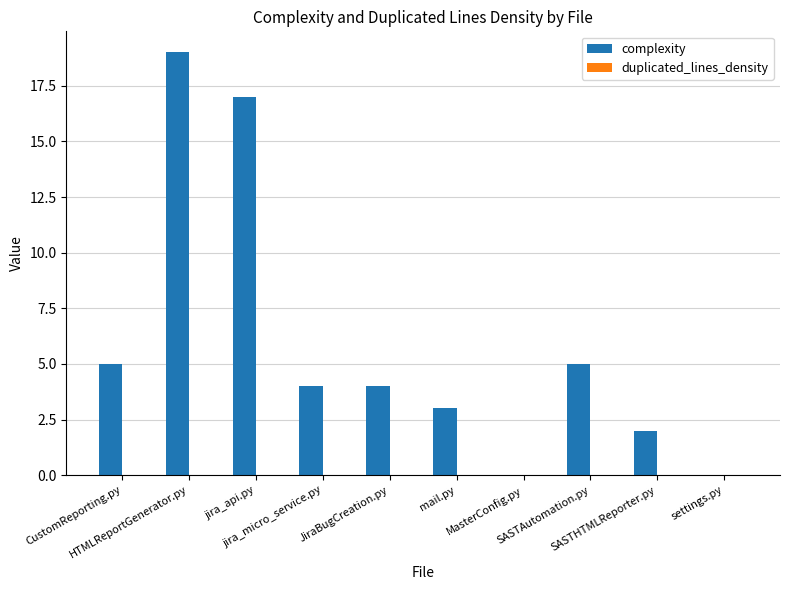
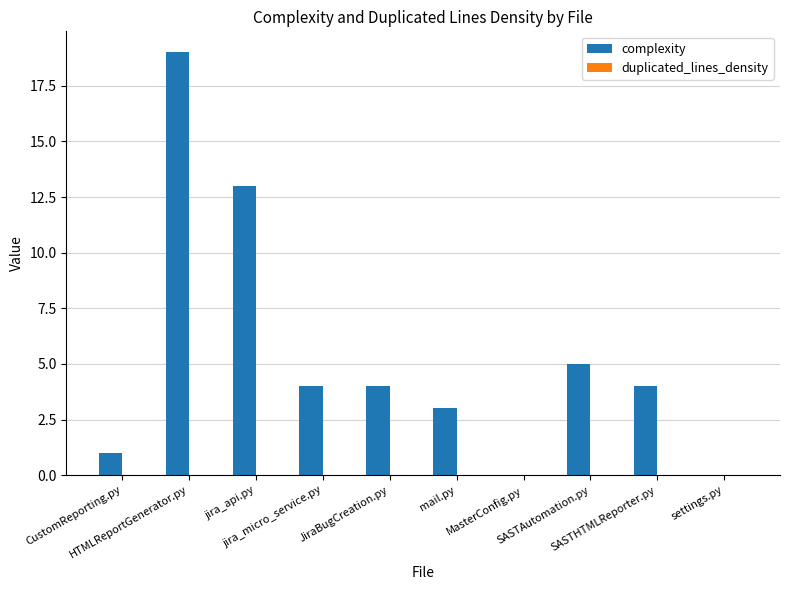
  {
    "complexity": {
-     "CustomReporting.py": 5,
+     "CustomReporting.py": 1,
      "HTMLReportGenerator.py": 19,
-     "jira_api.py": 17,
+     "jira_api.py": 13,
      "jira_micro_service.py": 4,
      "JiraBugCreation.py": 4,
      "mail.py": 3,
      "MasterConfig.py": 0,
      "SASTAutomation.py": 5,
-     "SASTHTMLReporter.py": 2,
+     "SASTHTMLReporter.py": 4,
      "settings.py": 0
    },
    "duplicated_lines_density": {
      "CustomReporting.py": 0,
      "HTMLReportGenerator.py": 0,
      "jira_api.py": 0,
      "jira_micro_service.py": 0,
      "JiraBugCreation.py": 0,
      "mail.py": 0,
      "MasterConfig.py": 0,
      "SASTAutomation.py": 0,
      "SASTHTMLReporter.py": 0,
      "settings.py": 0
    }
  }
